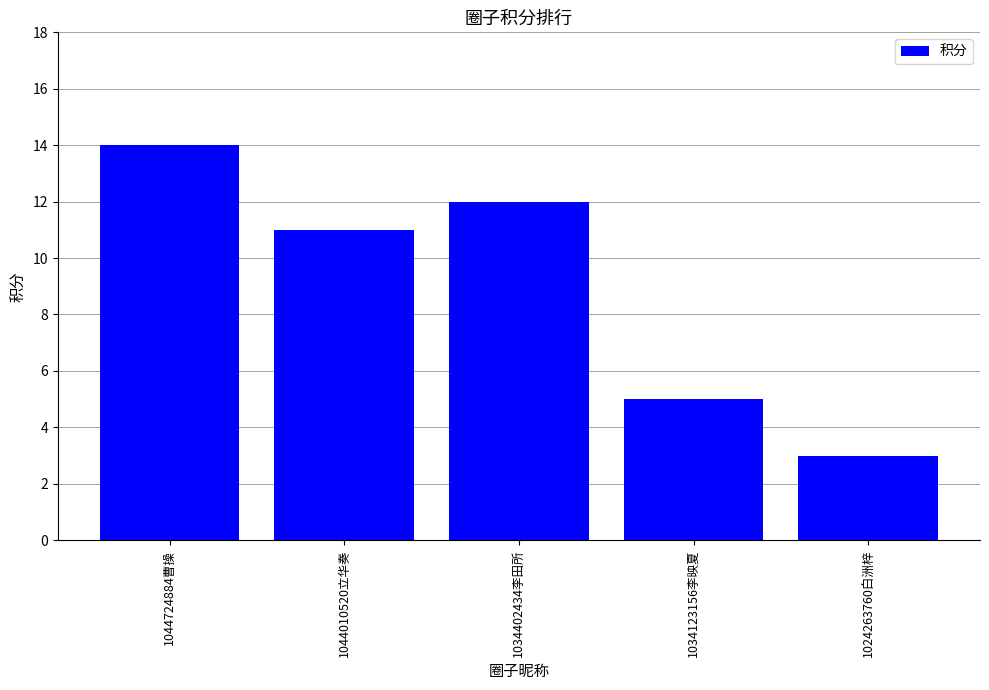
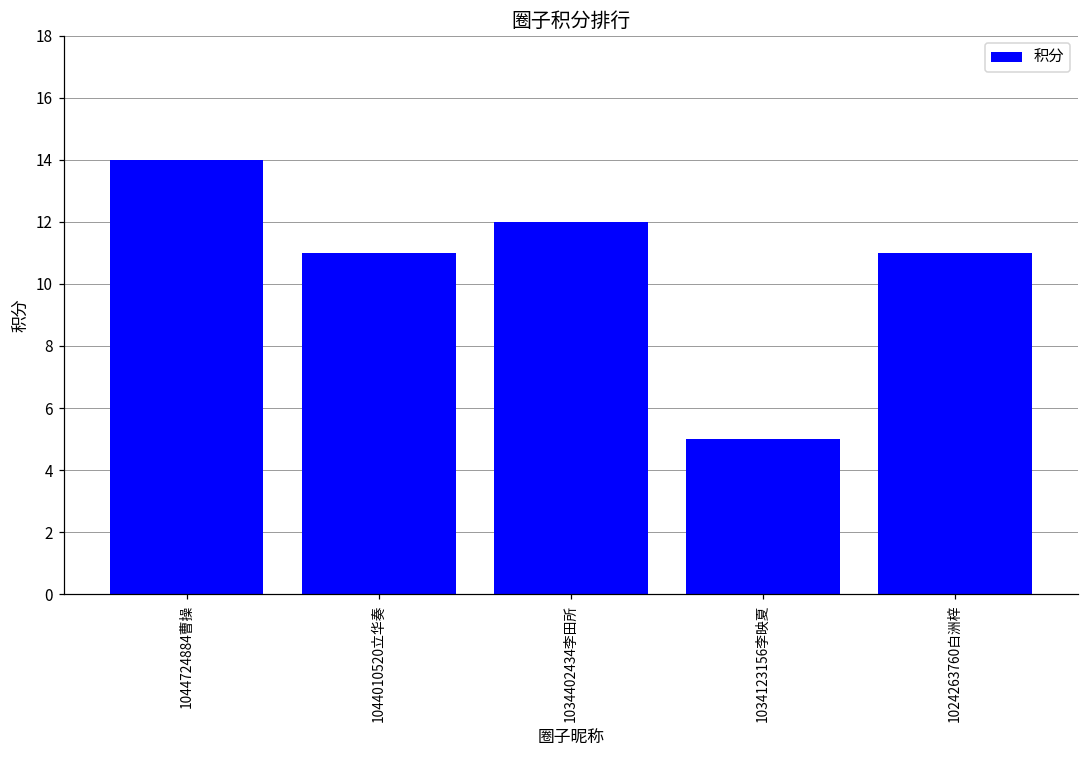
  {
    "1044724884曹操": 14,
    "1044010520立华奏": 11,
    "1034402434李田所": 12,
    "1034123156李映夏": 5,
-   "1024263760白洲梓": 3
+   "1024263760白洲梓": 11
  }
